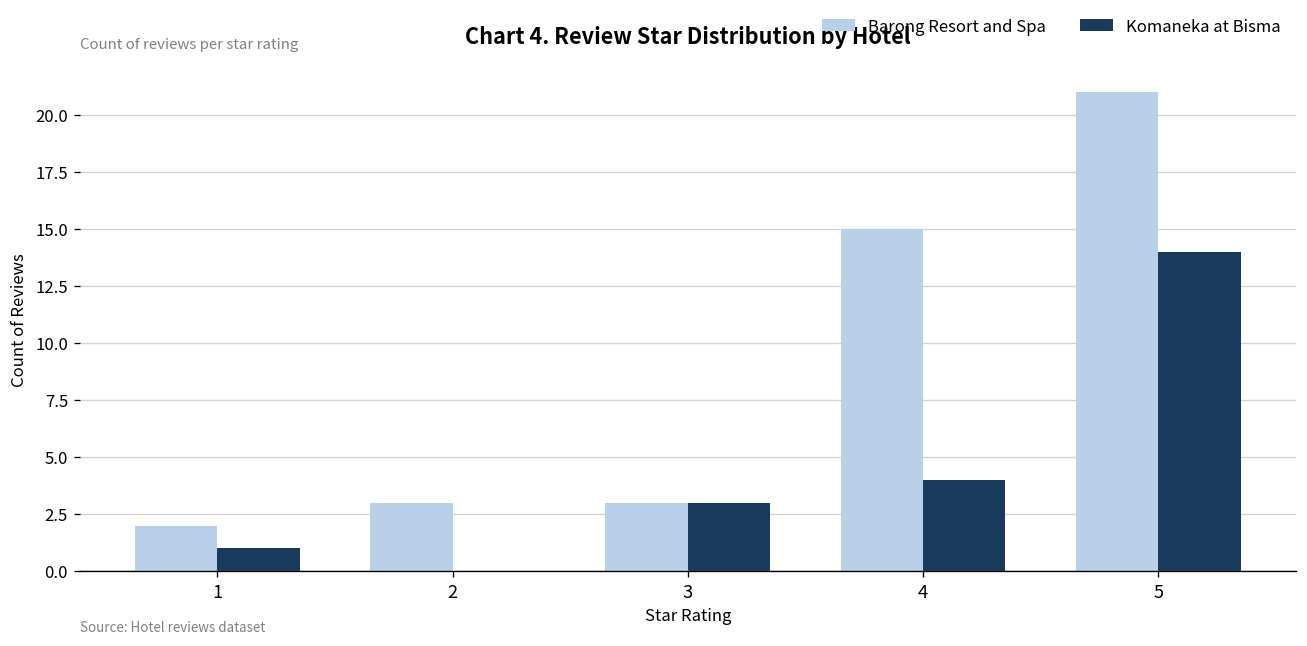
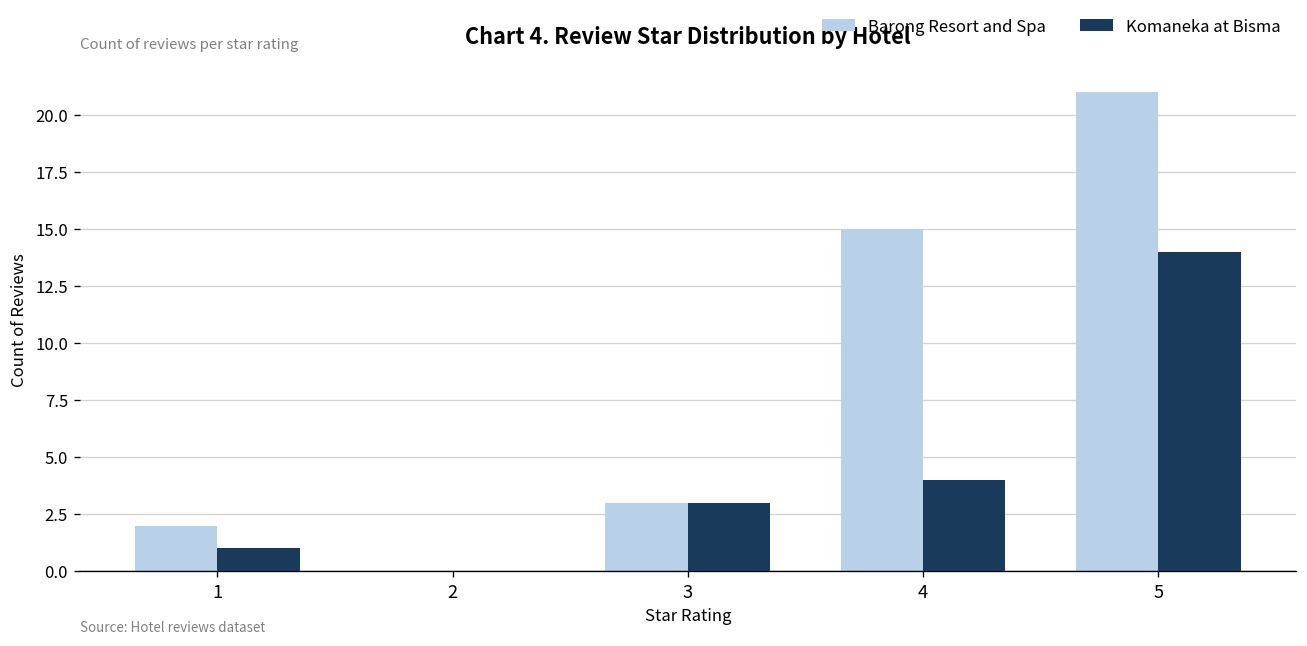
  {
    "Barong Resort and Spa": {
      "1": 2,
-     "2": 3,
+     "2": 0,
      "3": 3,
      "4": 15,
      "5": 21
    },
    "Komaneka at Bisma": {
      "1": 1,
      "2": 0,
      "3": 3,
      "4": 4,
      "5": 14
    }
  }
